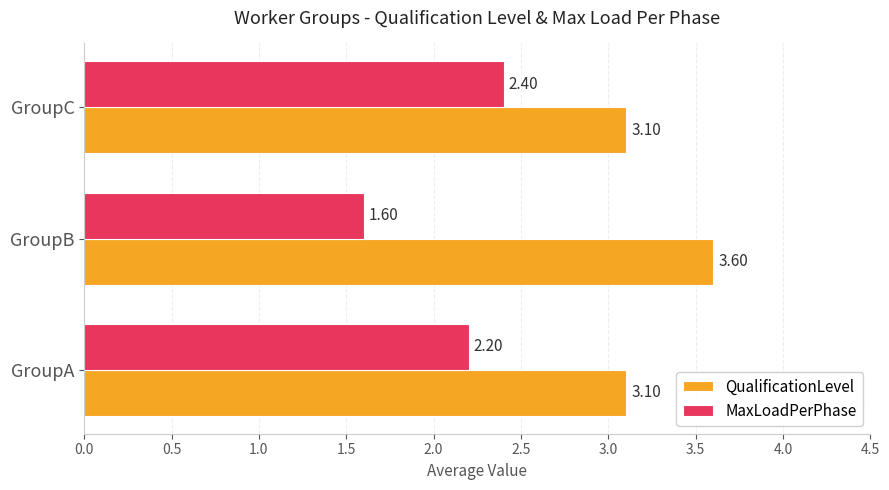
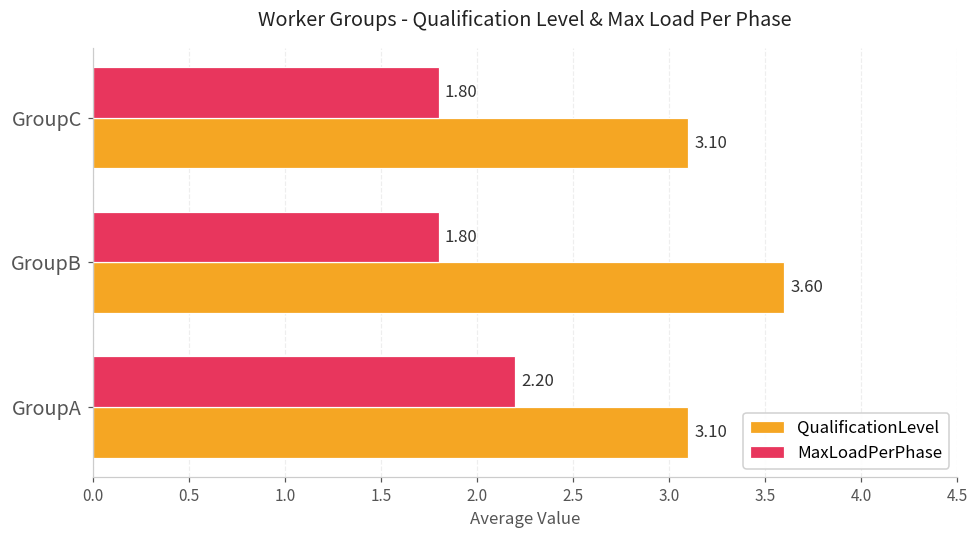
  {
    "QualificationLevel": {
      "GroupC": 3.10,
      "GroupB": 3.60,
      "GroupA": 3.10
    },
    "MaxLoadPerPhase": {
-     "GroupC": 2.40,
-     "GroupB": 1.60,
+     "GroupC": 1.80,
+     "GroupB": 1.80,
      "GroupA": 2.20
    }
  }
